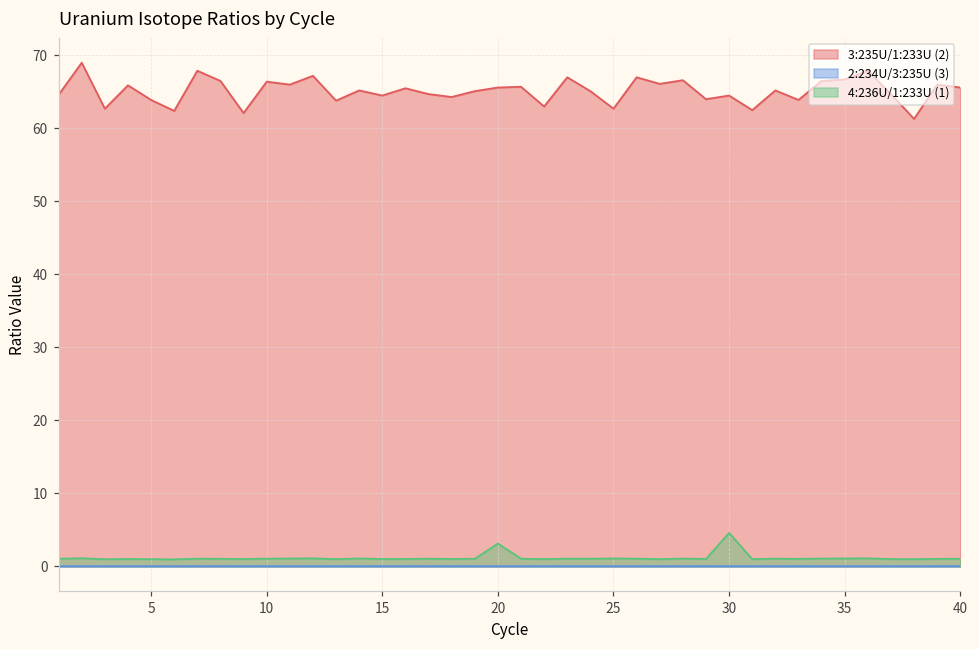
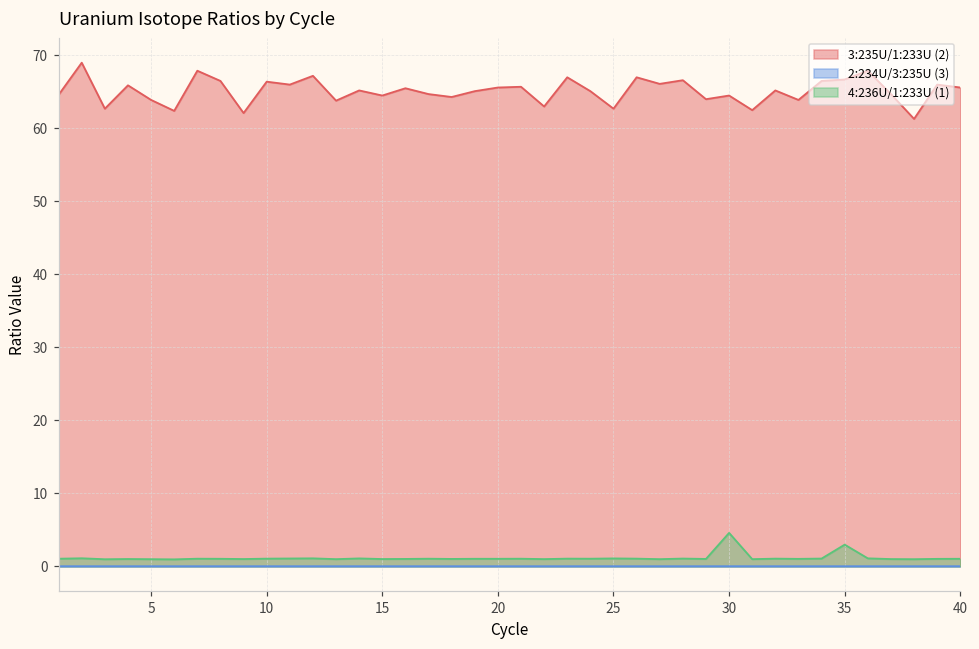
  {
    "3:235U/1:233U (2)": {
      "5": 64,
      "10": 66,
      "15": 65,
      "20": 66,
      "25": 63,
      "30": 65,
      "40": 66
    },
    "2:234U/3:235U (3)": {
      "5": 0,
      "10": 0,
      "15": 0,
      "20": 0,
      "25": 0,
      "30": 0,
      "35": 0,
      "40": 0
    },
    "4:236U/1:233U (1)": {
      "5": 1,
      "10": 1,
      "15": 1,
-     "20": 3,
+     "20": 1,
      "25": 1,
      "30": 5,
-     "35": 1,
+     "35": 3,
      "40": 1
    }
  }
